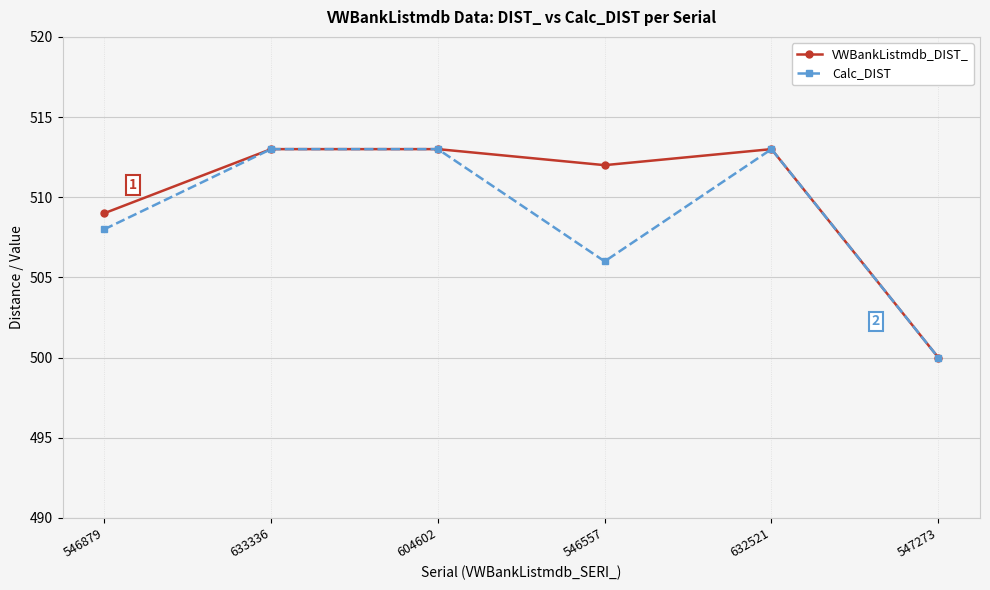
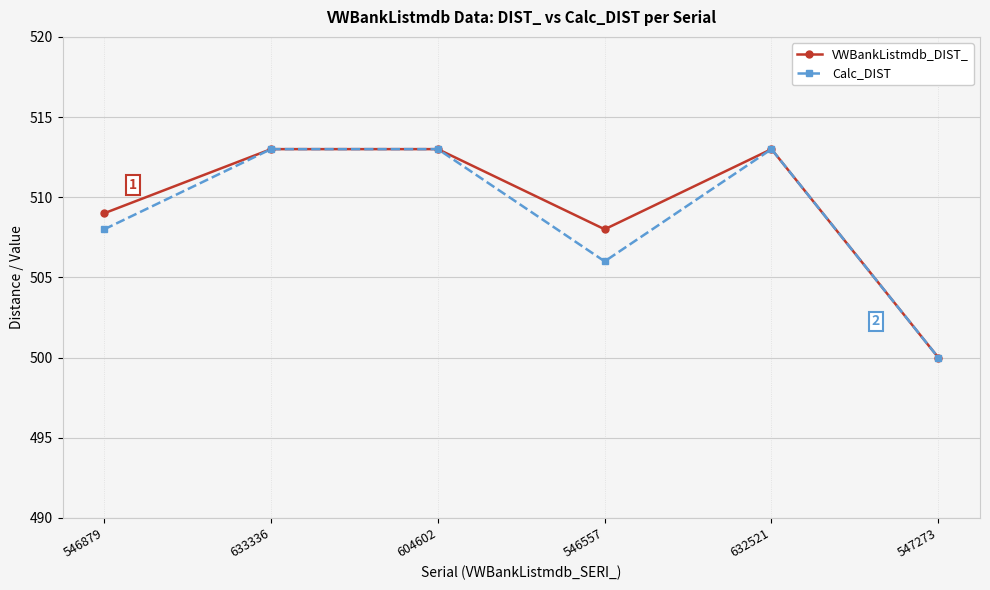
  {
    "VWBankListmdb_DIST_": {
      "546879": 509,
-     "546557": 512
+     "546557": 508
    },
    "Calc_DIST": {
      "546879": 508,
      "546557": 506
    }
  }
